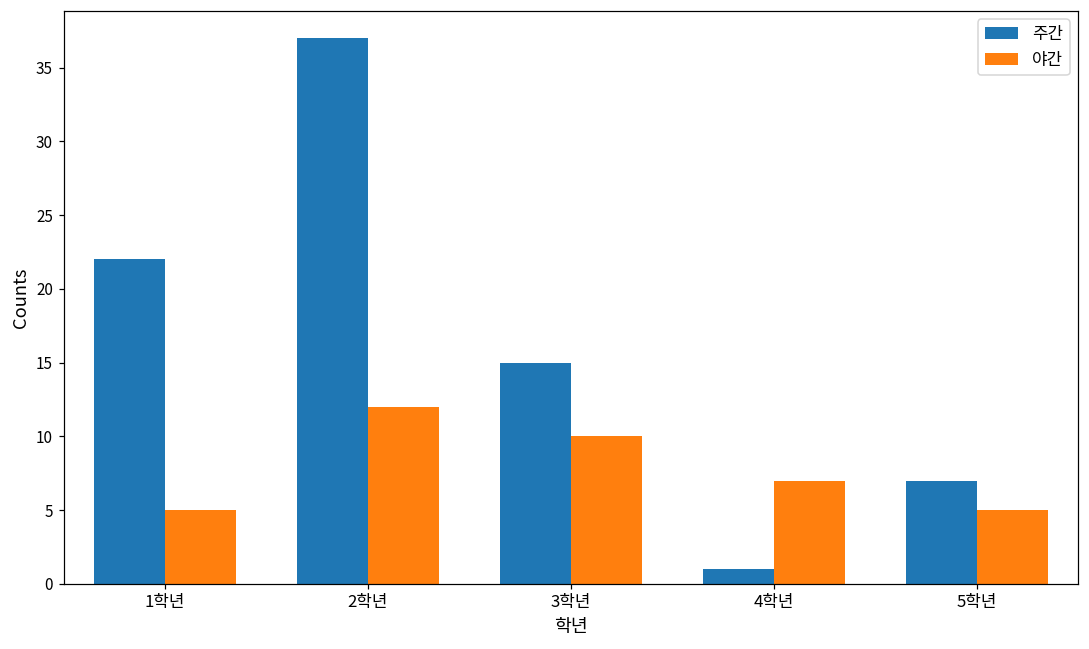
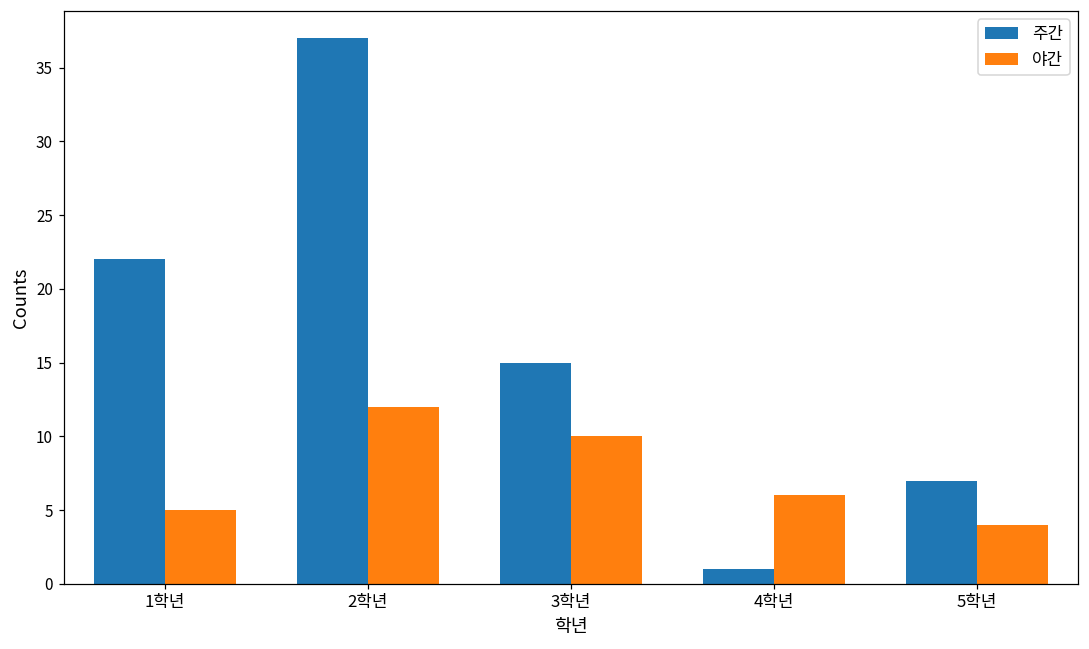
  {
    "주간": {
      "1학년": 22,
      "2학년": 37,
      "3학년": 15,
      "4학년": 1,
      "5학년": 7
    },
    "야간": {
      "1학년": 5,
      "2학년": 12,
      "3학년": 10,
-     "4학년": 7,
-     "5학년": 5
+     "4학년": 6,
+     "5학년": 4
    }
  }
